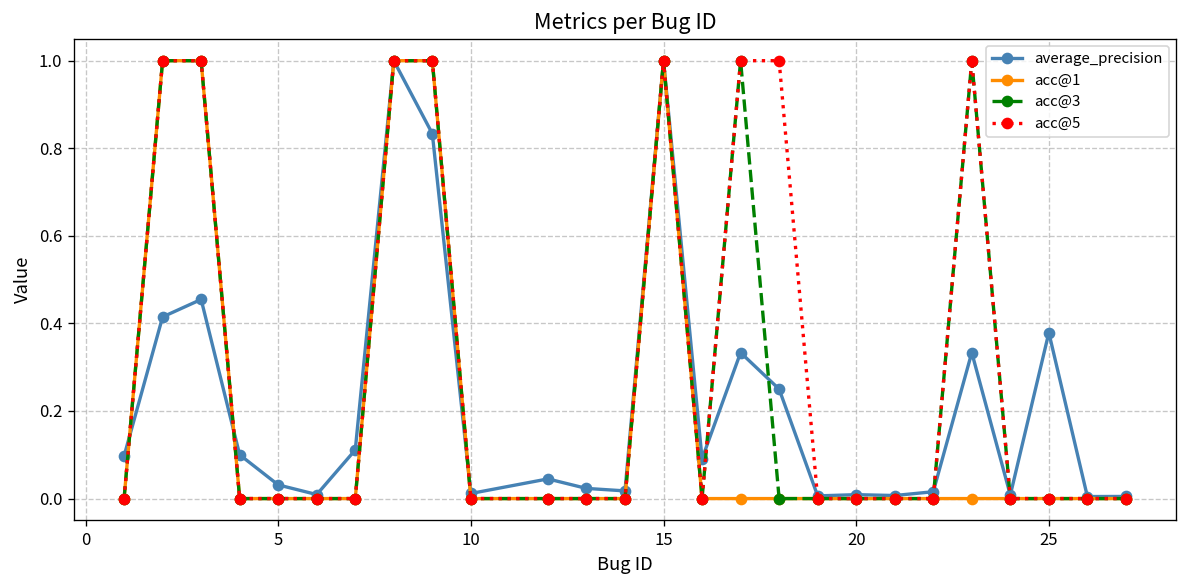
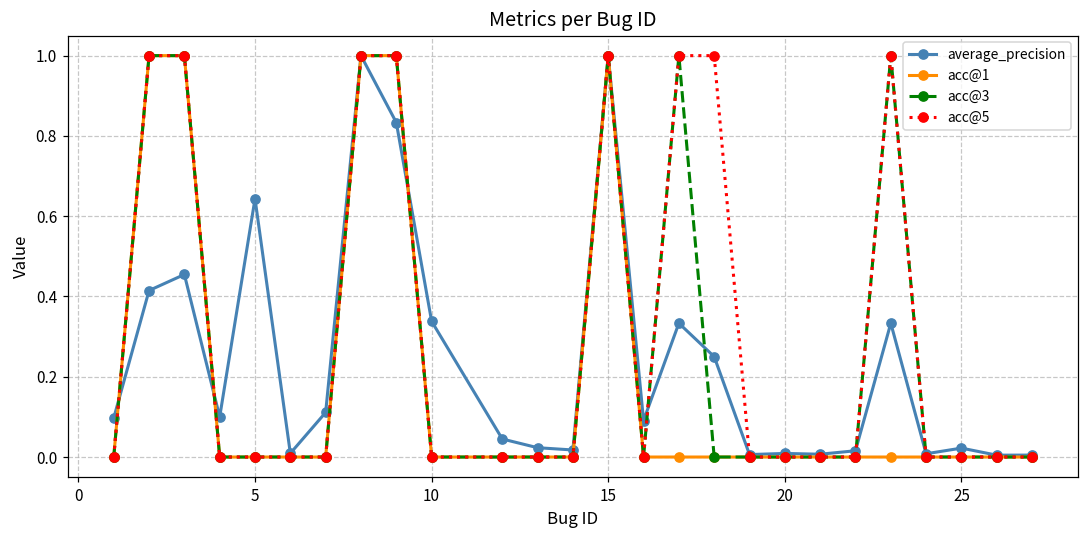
  {
    "average_precision": {
-     "5": 0.03,
-     "10": 0.01,
+     "5": 0.64,
+     "10": 0.34,
      "20": 0.01,
-     "25": 0.38
+     "25": 0.02
    }
  }
